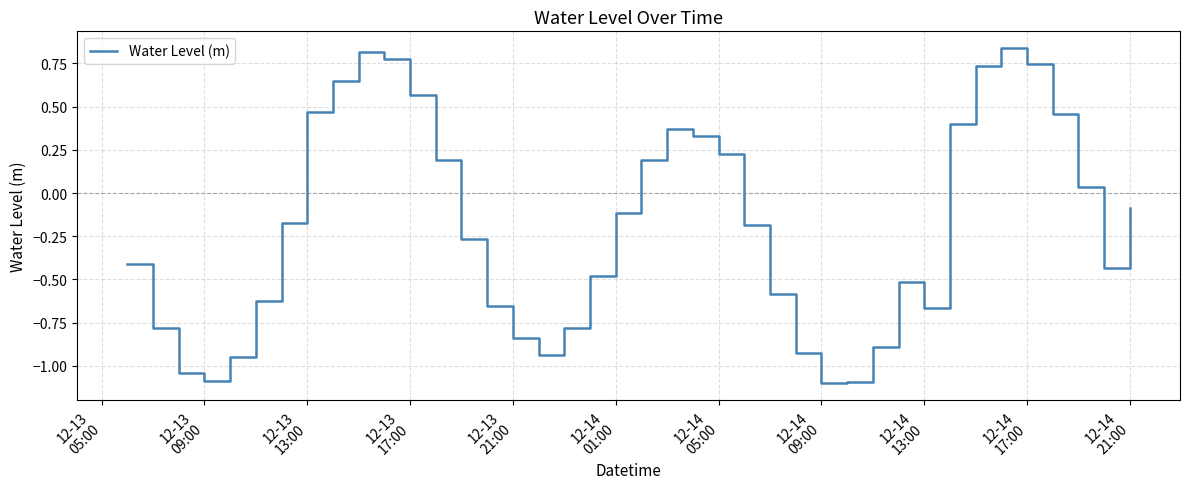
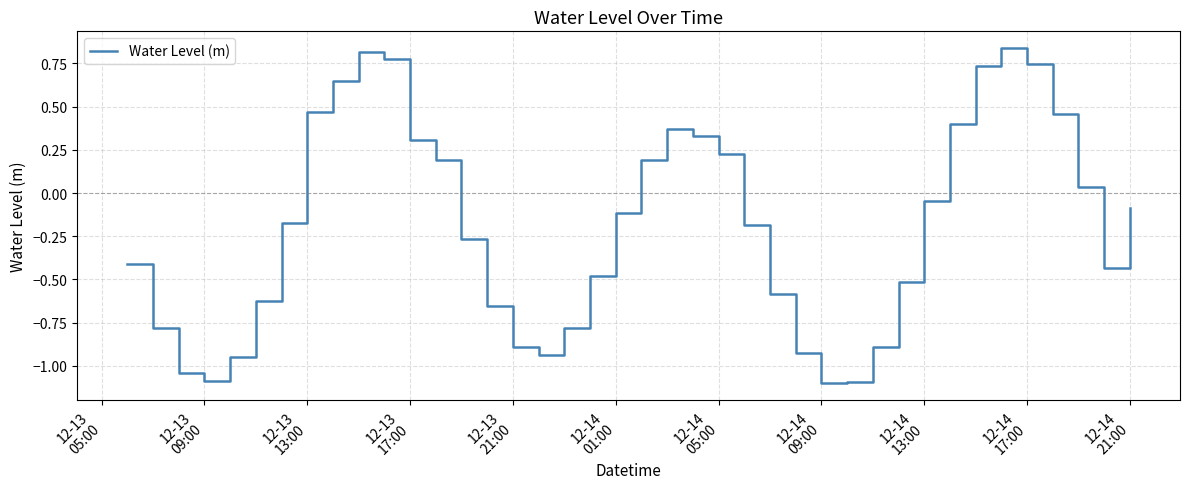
  {
    "12-13 09:00": -1.09,
    "12-13 13:00": 0.47,
-   "12-13 17:00": 0.56,
-   "12-13 21:00": -0.84,
+   "12-13 17:00": 0.31,
+   "12-13 21:00": -0.89,
    "12-14 01:00": -0.12,
    "12-14 05:00": 0.23,
    "12-14 09:00": -1.10,
-   "12-14 13:00": -0.66,
+   "12-14 13:00": -0.05,
    "12-14 17:00": 0.75,
    "12-14 21:00": -0.09
  }
